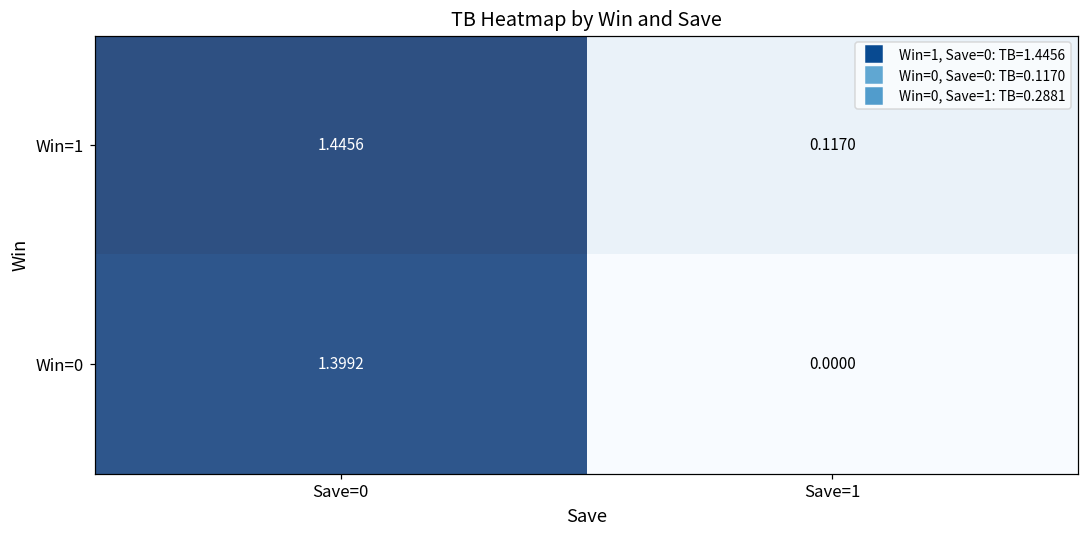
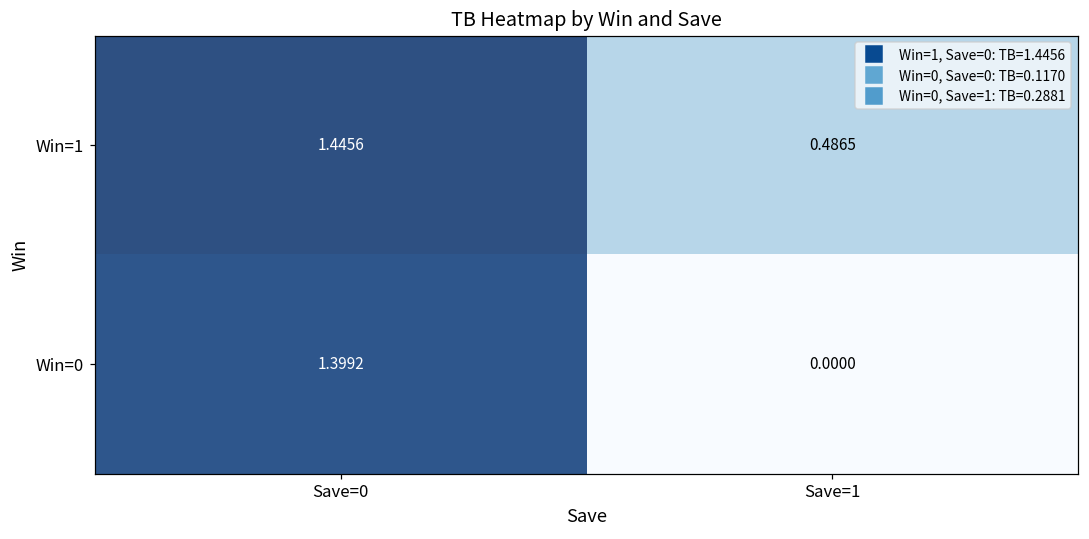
  {
    "Win=1": {
      "Save=0": 1.4456,
-     "Save=1": 0.1170
+     "Save=1": 0.4865
    },
    "Win=0": {
      "Save=0": 1.3992,
      "Save=1": 0.0000
    }
  }
